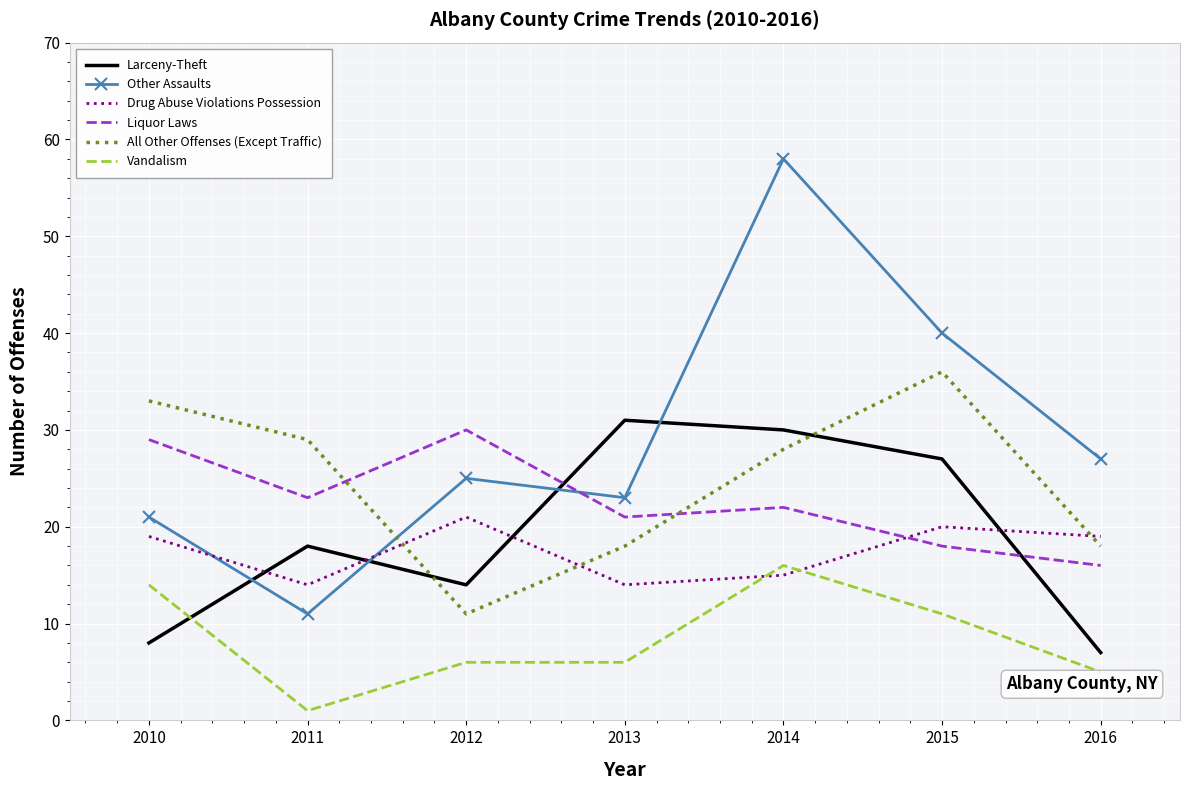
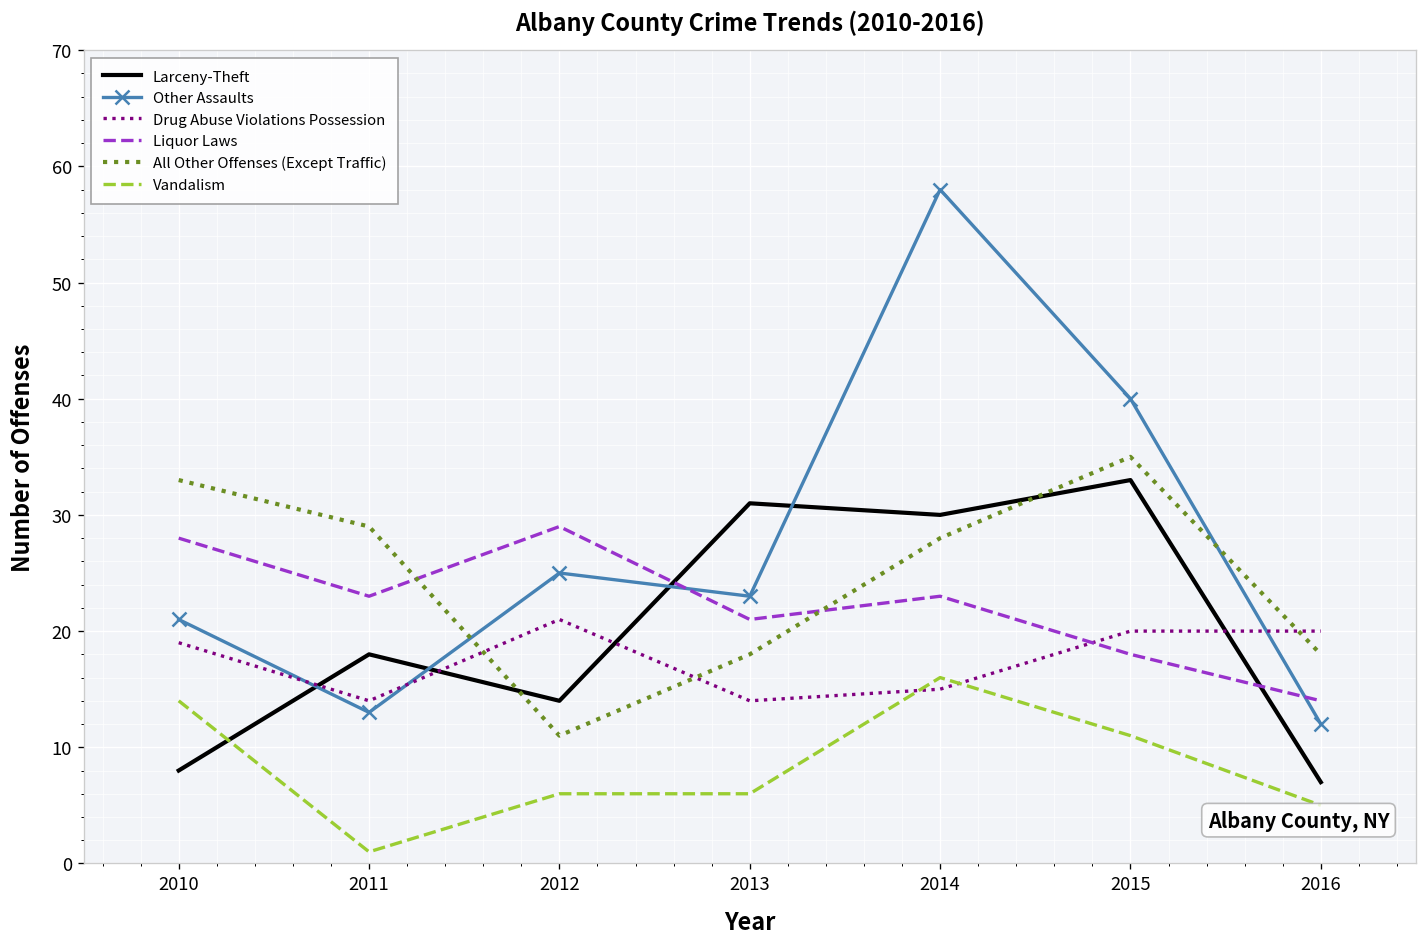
  {
    "Larceny-Theft": {
      "2010": 8,
      "2011": 18,
      "2012": 14,
      "2013": 31,
      "2014": 30,
-     "2015": 27,
+     "2015": 33,
      "2016": 7
    },
    "Other Assaults": {
      "2010": 21,
-     "2011": 11,
+     "2011": 13,
      "2012": 25,
      "2013": 23,
      "2014": 58,
      "2015": 40,
-     "2016": 27
+     "2016": 12
    },
    "Drug Abuse Violations Possession": {
      "2010": 19,
      "2011": 14,
      "2012": 21,
      "2013": 14,
      "2014": 15,
      "2015": 20,
-     "2016": 19
+     "2016": 20
    },
    "Liquor Laws": {
-     "2010": 29,
+     "2010": 28,
      "2011": 23,
-     "2012": 30,
+     "2012": 29,
      "2013": 21,
-     "2014": 22,
+     "2014": 23,
      "2015": 18,
-     "2016": 16
+     "2016": 14
    },
    "All Other Offenses (Except Traffic)": {
      "2010": 33,
      "2011": 29,
      "2012": 11,
      "2013": 18,
      "2014": 28,
-     "2015": 36,
+     "2015": 35,
      "2016": 18
    },
    "Vandalism": {
      "2010": 14,
      "2011": 1,
      "2012": 6,
      "2013": 6,
      "2014": 16,
      "2015": 11
    }
  }
